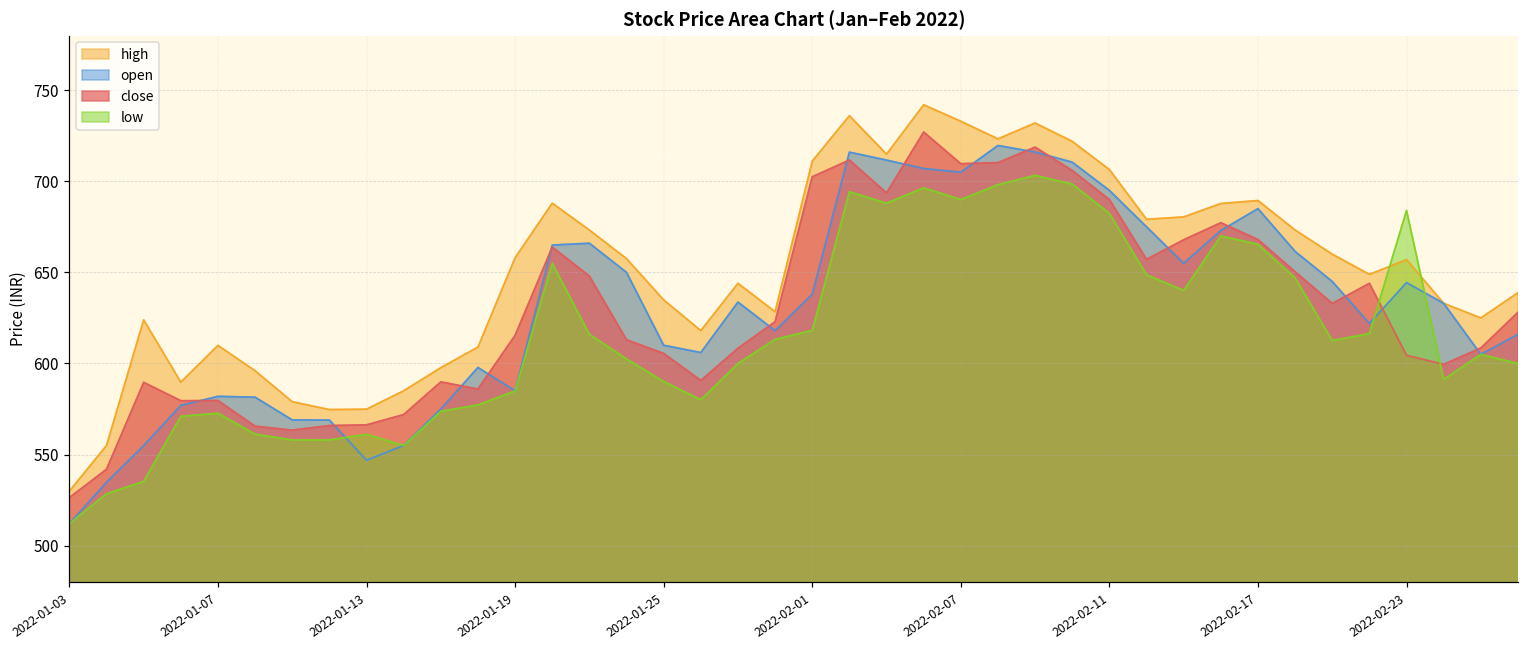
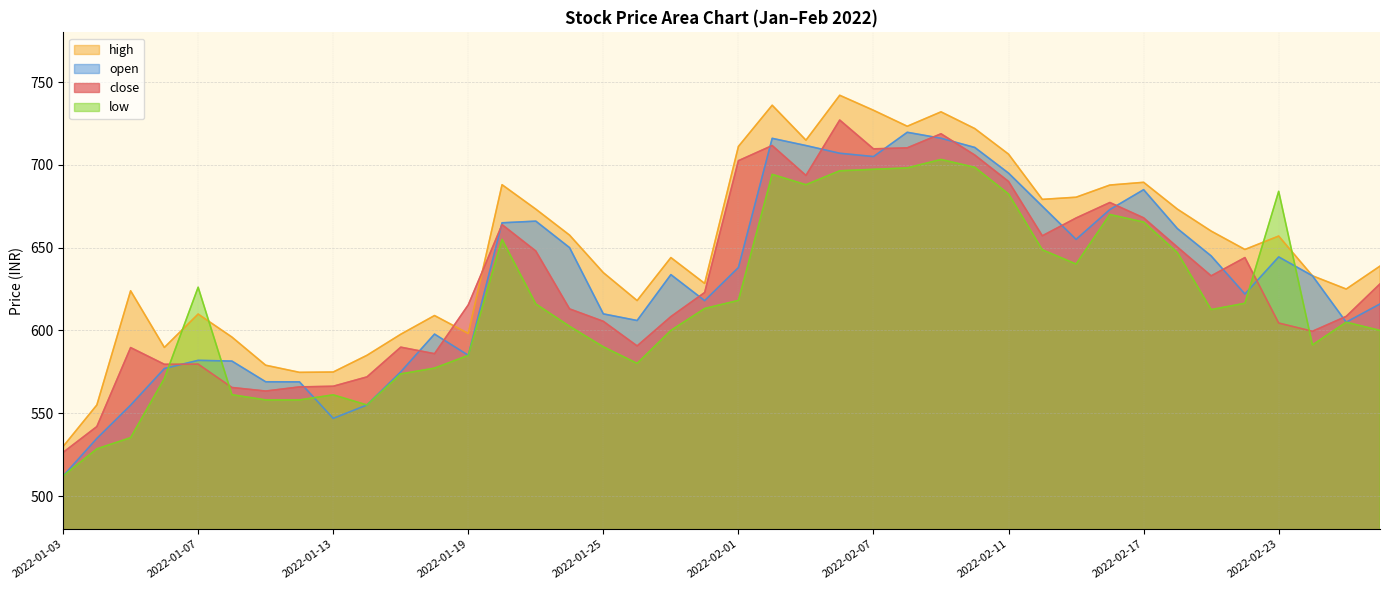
  {
    "high": {
      "2022-01-03": 530,
      "2022-01-07": 610,
      "2022-01-13": 575,
-     "2022-01-19": 658,
+     "2022-01-19": 598,
      "2022-01-25": 635,
      "2022-02-01": 711,
      "2022-02-07": 733,
      "2022-02-11": 706,
      "2022-02-17": 689,
      "2022-02-23": 657
    },
    "open": {
      "2022-01-07": 582,
      "2022-01-13": 547,
      "2022-01-25": 610,
      "2022-02-01": 638,
      "2022-02-07": 705,
      "2022-02-11": 695,
      "2022-02-17": 685,
      "2022-02-23": 644
    },
    "close": {
      "2022-01-03": 526,
      "2022-01-07": 580,
      "2022-01-13": 566,
      "2022-01-19": 615,
      "2022-01-25": 606,
      "2022-02-01": 703,
      "2022-02-07": 710,
      "2022-02-11": 690,
      "2022-02-17": 668,
      "2022-02-23": 604
    },
    "low": {
-     "2022-01-07": 573,
+     "2022-01-07": 626,
      "2022-01-13": 561,
      "2022-01-25": 590,
      "2022-02-01": 618,
-     "2022-02-07": 690,
+     "2022-02-07": 697,
      "2022-02-11": 682,
      "2022-02-17": 665,
      "2022-02-23": 684
    }
  }
